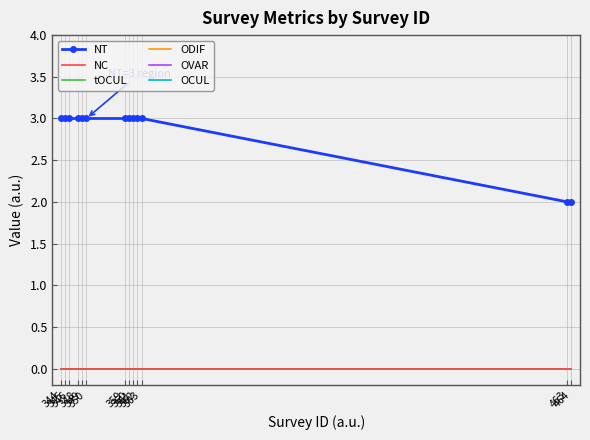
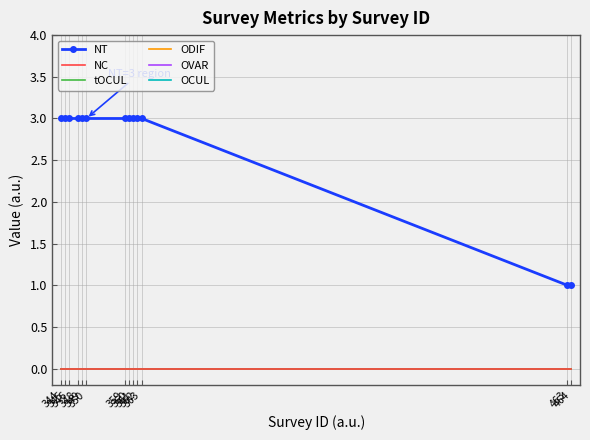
  {
    "NT": {
      "344": 3,
      "345": 3,
      "346": 3,
      "348": 3,
      "349": 3,
      "350": 3,
-     "463": 2,
-     "464": 2
+     "463": 1,
+     "464": 1
    },
    "OCUL": {
      "344": 0,
      "345": 0,
      "346": 0,
      "348": 0,
      "349": 0,
      "350": 0,
      "359": 0,
      "360": 0,
      "361": 0,
      "362": 0,
      "363": 0,
      "463": 0,
      "464": 0
    }
  }
